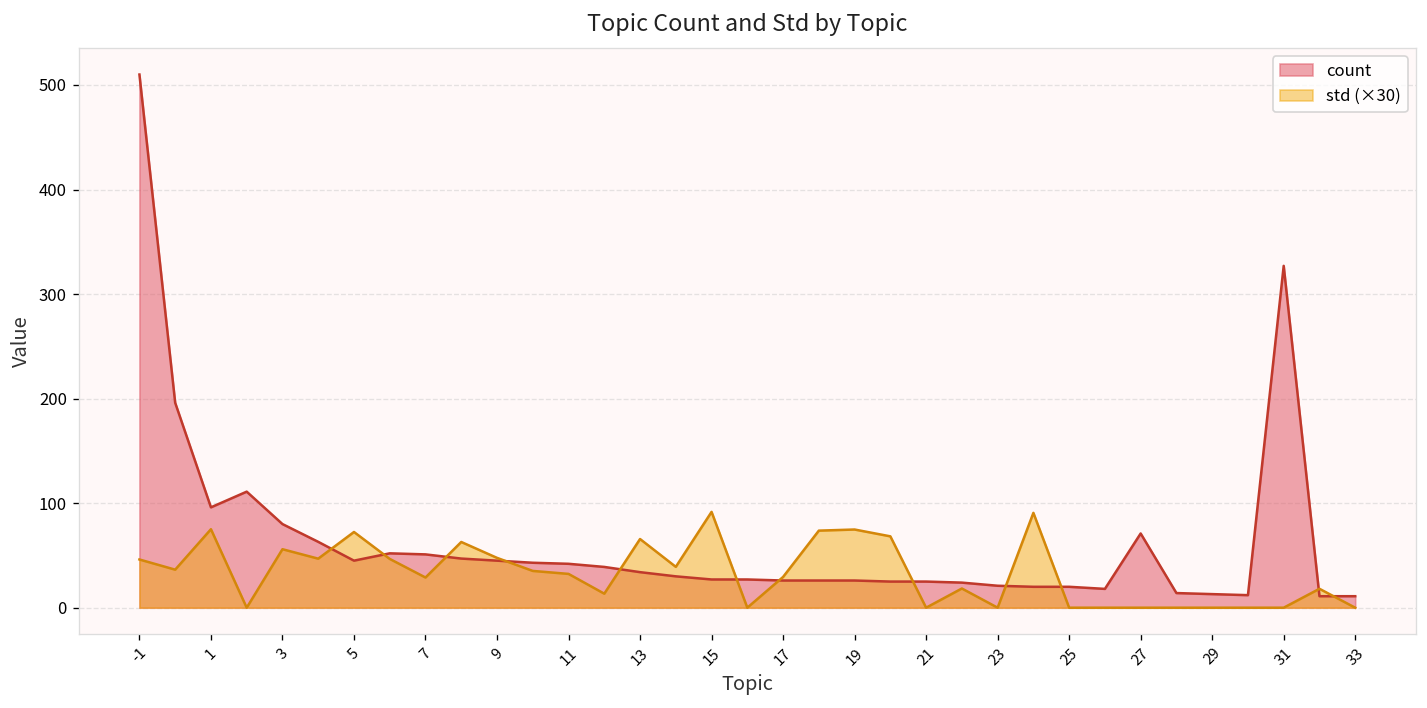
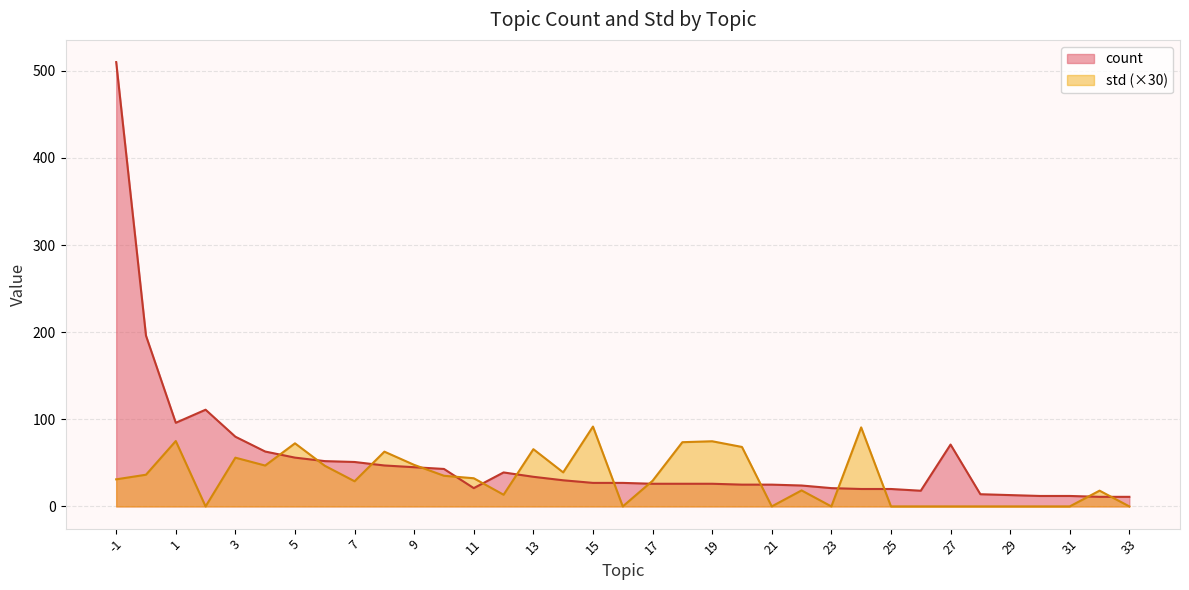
  {
    "count": {
      "-1": 510,
      "1": 100,
      "3": 80,
-     "5": 50,
+     "5": 60,
      "7": 50,
-     "11": 40,
+     "11": 20,
      "13": 30,
      "15": 30,
      "17": 30,
      "19": 30,
      "21": 30,
      "23": 20,
      "25": 20,
      "27": 70,
      "29": 10,
-     "31": 330,
+     "31": 10,
      "33": 10
    },
    "std (×30)": {
-     "-1": 50,
+     "-1": 30,
      "1": 80,
      "3": 60,
      "5": 70,
      "7": 30,
      "11": 30,
      "13": 70,
      "15": 90,
      "17": 30,
      "19": 70,
      "21": 0,
      "23": 0,
      "25": 0,
      "27": 0,
      "29": 0,
      "31": 0,
      "33": 0
    }
  }
